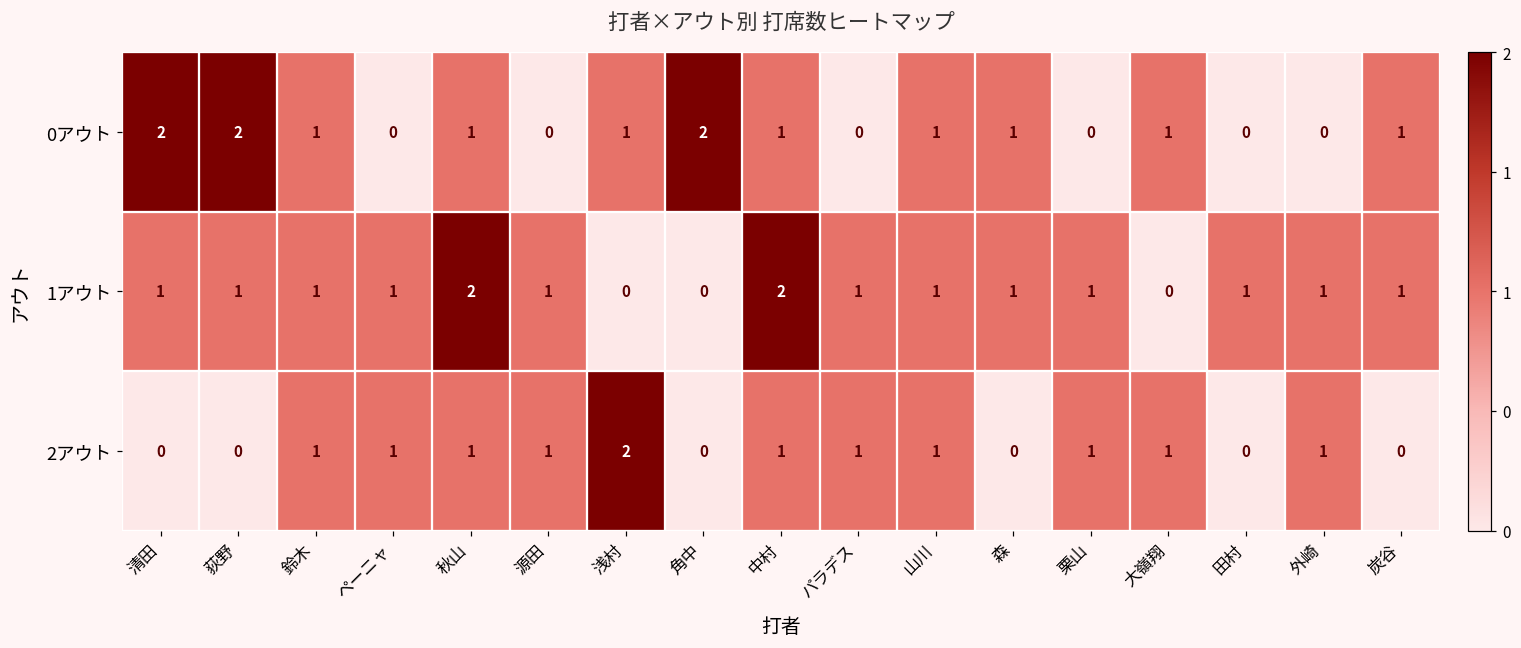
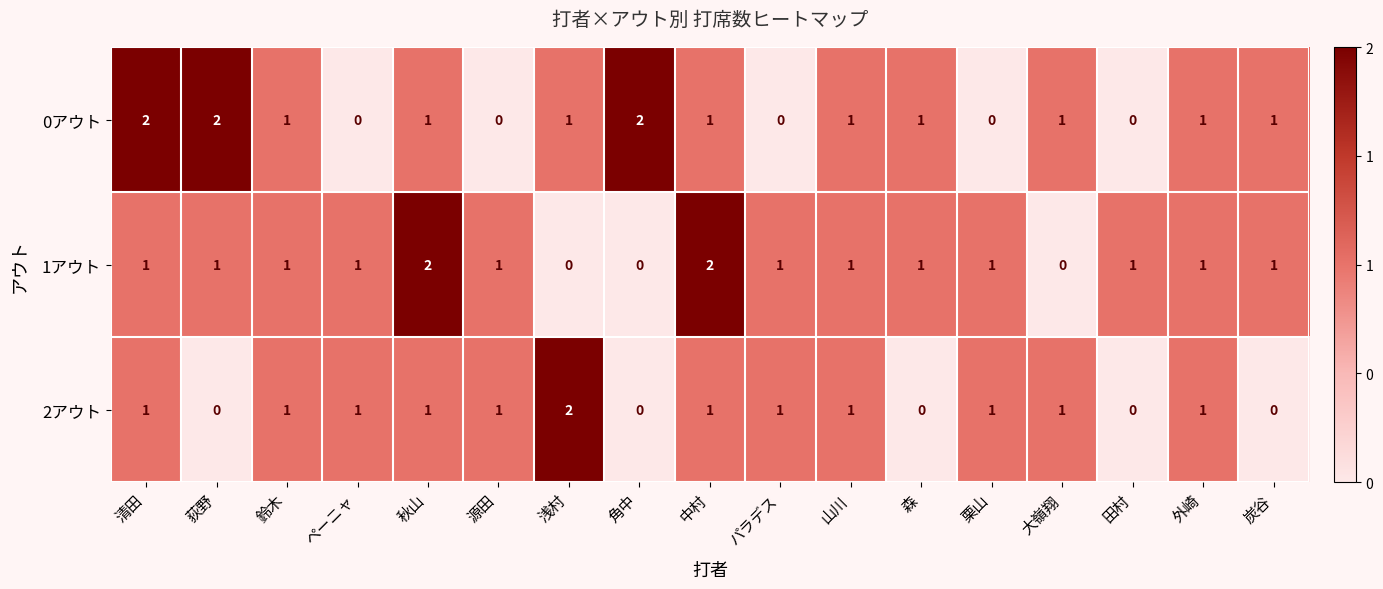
  {
    "0アウト": {
      "清田": 2,
      "荻野": 2,
      "鈴木": 1,
      "ペーニャ": 0,
      "秋山": 1,
      "源田": 0,
      "浅村": 1,
      "角中": 2,
      "中村": 1,
      "パラデス": 0,
      "山川": 1,
      "森": 1,
      "栗山": 0,
      "大嶺翔": 1,
      "田村": 0,
-     "外崎": 0,
+     "外崎": 1,
      "炭谷": 1
    },
    "1アウト": {
      "清田": 1,
      "荻野": 1,
      "鈴木": 1,
      "ペーニャ": 1,
      "秋山": 2,
      "源田": 1,
      "浅村": 0,
      "角中": 0,
      "中村": 2,
      "パラデス": 1,
      "山川": 1,
      "森": 1,
      "栗山": 1,
      "大嶺翔": 0,
      "田村": 1,
      "外崎": 1,
      "炭谷": 1
    },
    "2アウト": {
-     "清田": 0,
+     "清田": 1,
      "荻野": 0,
      "鈴木": 1,
      "ペーニャ": 1,
      "秋山": 1,
      "源田": 1,
      "浅村": 2,
      "角中": 0,
      "中村": 1,
      "パラデス": 1,
      "山川": 1,
      "森": 0,
      "栗山": 1,
      "大嶺翔": 1,
      "田村": 0,
      "外崎": 1,
      "炭谷": 0
    }
  }
